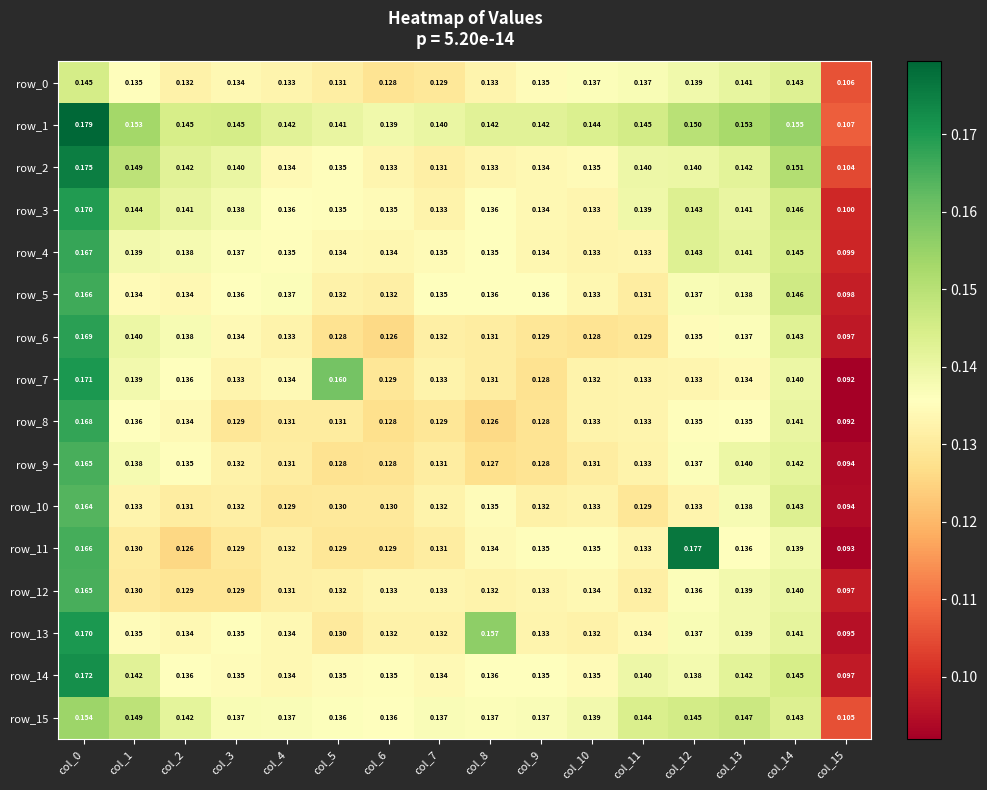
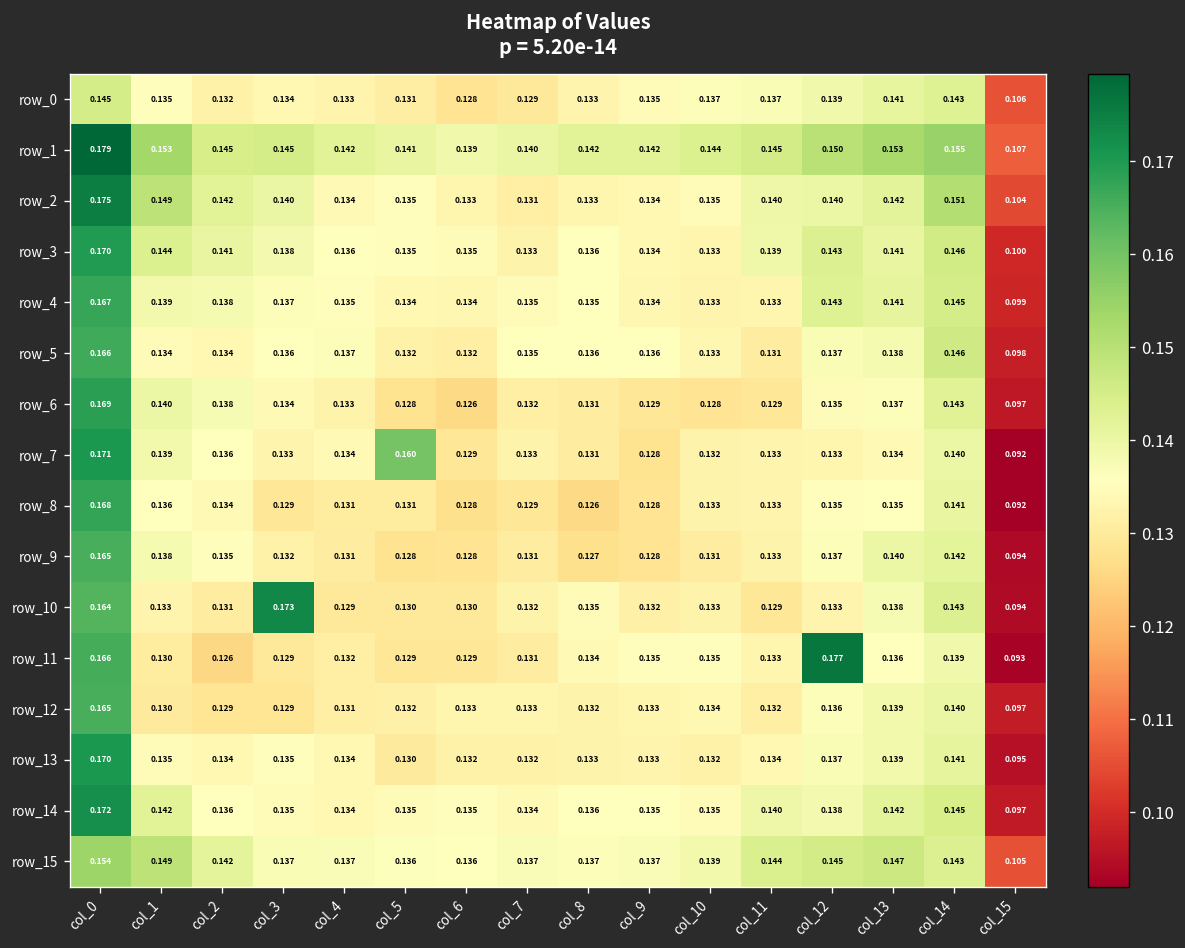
  {
    "row_10": {
      "col_0": 0.164,
      "col_1": 0.133,
      "col_2": 0.131,
-     "col_3": 0.132,
+     "col_3": 0.173,
      "col_4": 0.129,
      "col_5": 0.130,
      "col_6": 0.130,
      "col_7": 0.132,
      "col_8": 0.135,
      "col_9": 0.132,
      "col_10": 0.133,
      "col_11": 0.129,
      "col_12": 0.133,
      "col_13": 0.138,
      "col_14": 0.143,
      "col_15": 0.094
    },
    "row_13": {
      "col_0": 0.170,
      "col_1": 0.135,
      "col_2": 0.134,
      "col_3": 0.135,
      "col_4": 0.134,
      "col_5": 0.130,
      "col_6": 0.132,
      "col_7": 0.132,
-     "col_8": 0.157,
+     "col_8": 0.133,
      "col_9": 0.133,
      "col_10": 0.132,
      "col_11": 0.134,
      "col_12": 0.137,
      "col_13": 0.139,
      "col_14": 0.141,
      "col_15": 0.095
    }
  }
